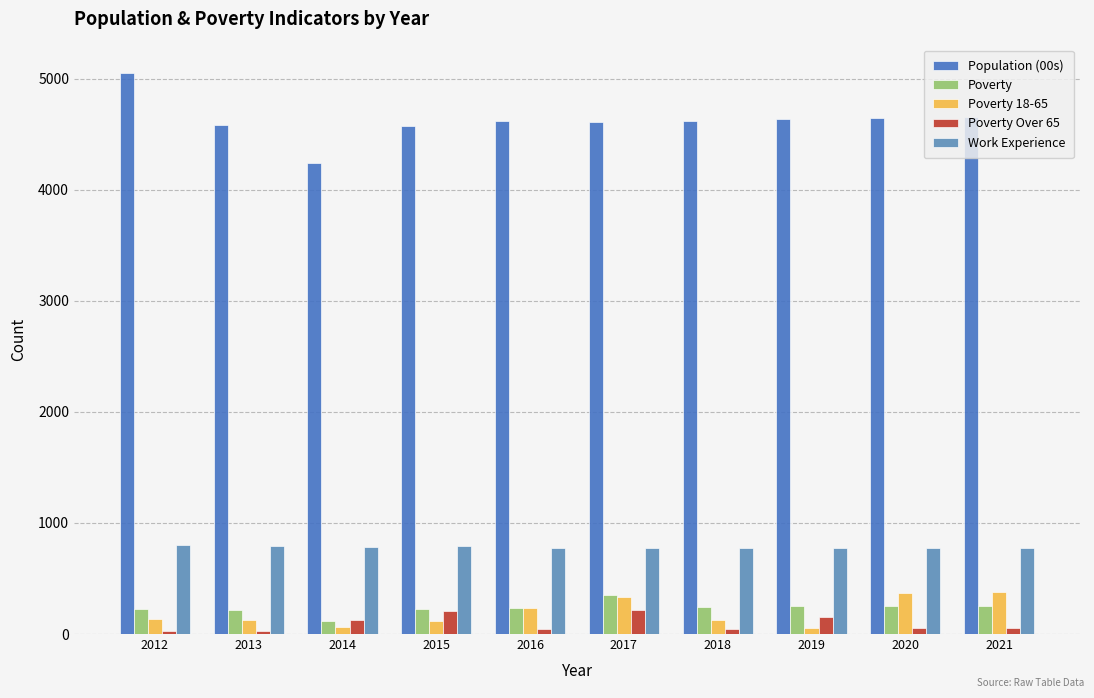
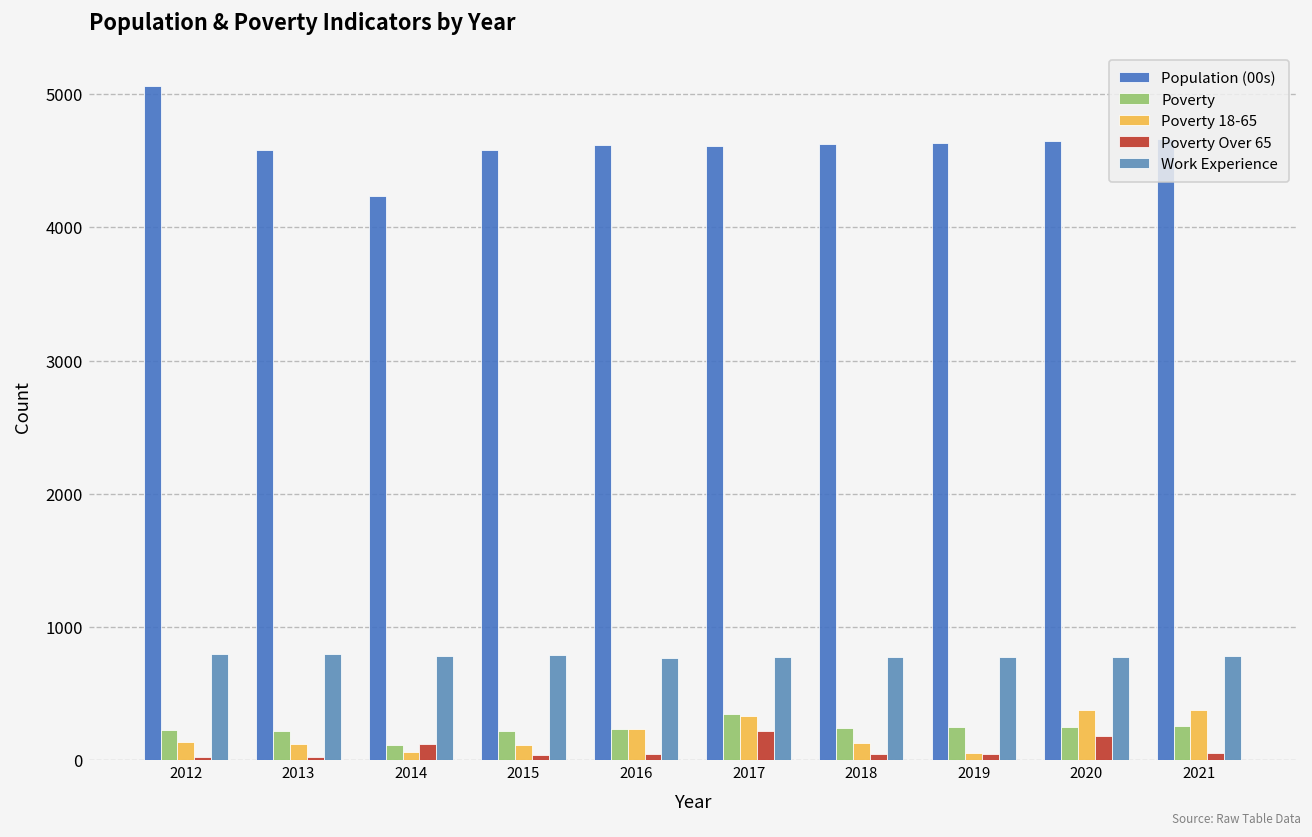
  {
    "Poverty": {
      "2012": 230,
      "2013": 220,
      "2014": 120,
      "2015": 220,
      "2016": 240,
      "2017": 350,
      "2018": 250,
      "2019": 250,
      "2020": 250,
      "2021": 250
    },
    "Poverty 18-65": {
      "2012": 140,
      "2013": 130,
      "2014": 60,
      "2015": 120,
      "2016": 240,
      "2017": 330,
      "2018": 130,
      "2019": 50,
      "2020": 370,
      "2021": 380
    },
    "Poverty Over 65": {
      "2012": 20,
      "2013": 30,
      "2014": 120,
-     "2015": 210,
+     "2015": 40,
      "2016": 50,
      "2017": 220,
      "2018": 50,
-     "2019": 150,
-     "2020": 50,
+     "2019": 50,
+     "2020": 180,
      "2021": 50
    }
  }
